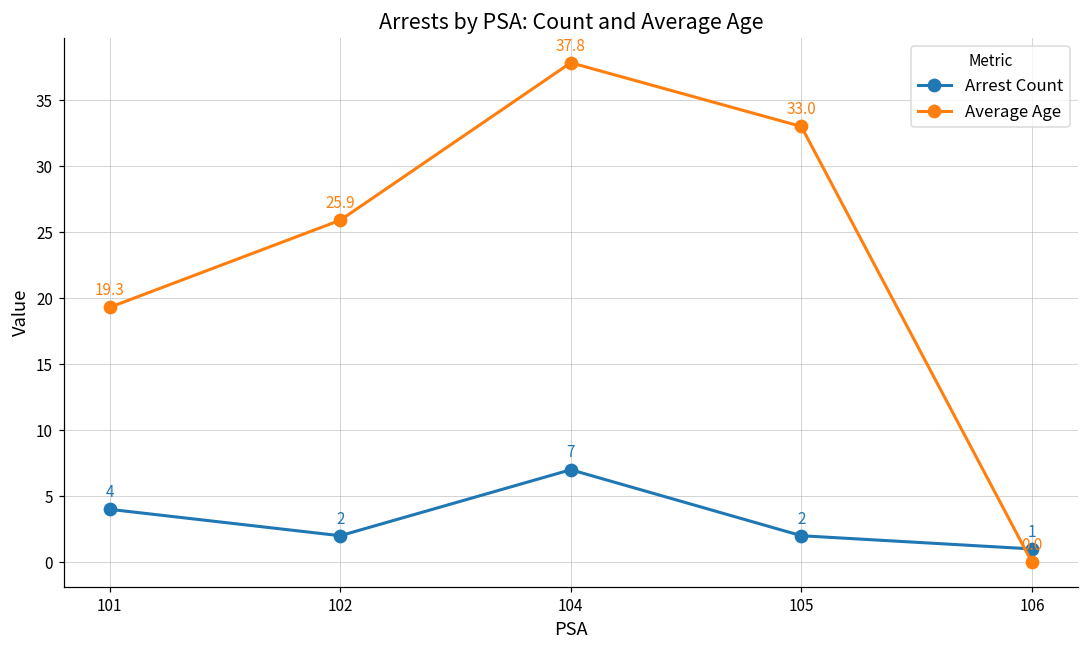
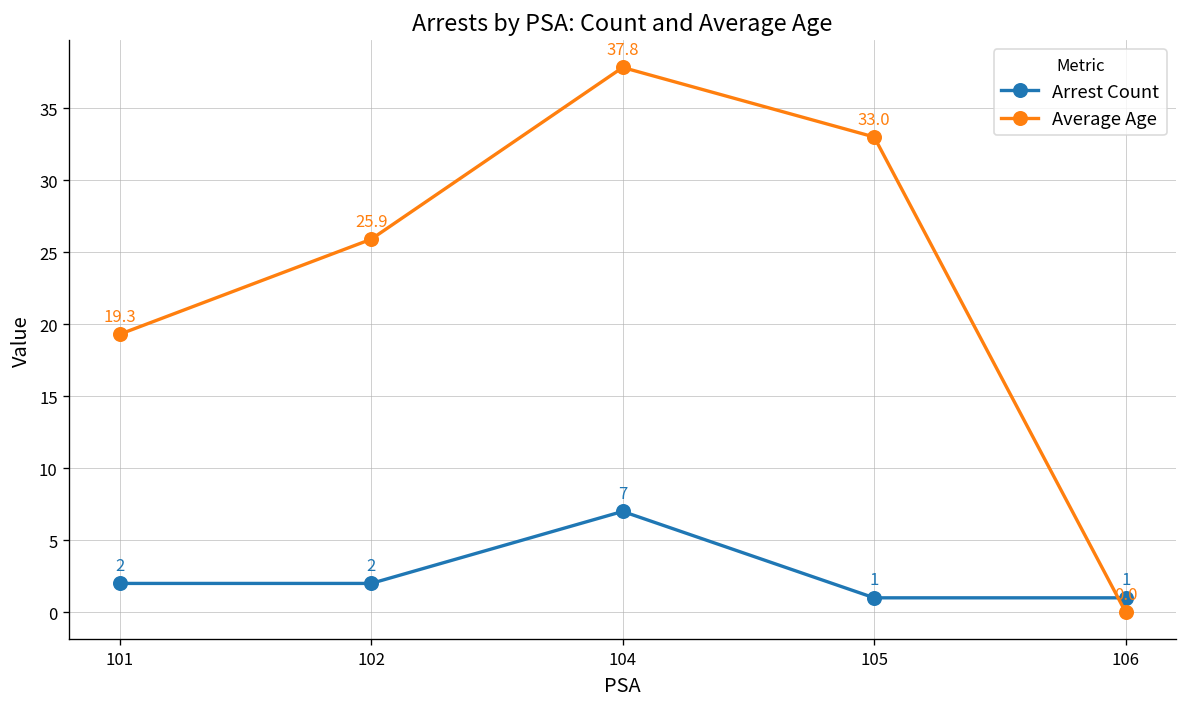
  {
    "Arrest Count": {
-     "101": 4,
+     "101": 2,
      "102": 2,
      "104": 7,
-     "105": 2,
+     "105": 1,
      "106": 1
    },
    "Average Age": {
      "101": 19.3,
      "102": 25.9,
      "104": 37.8,
      "105": 33.0
    }
  }
